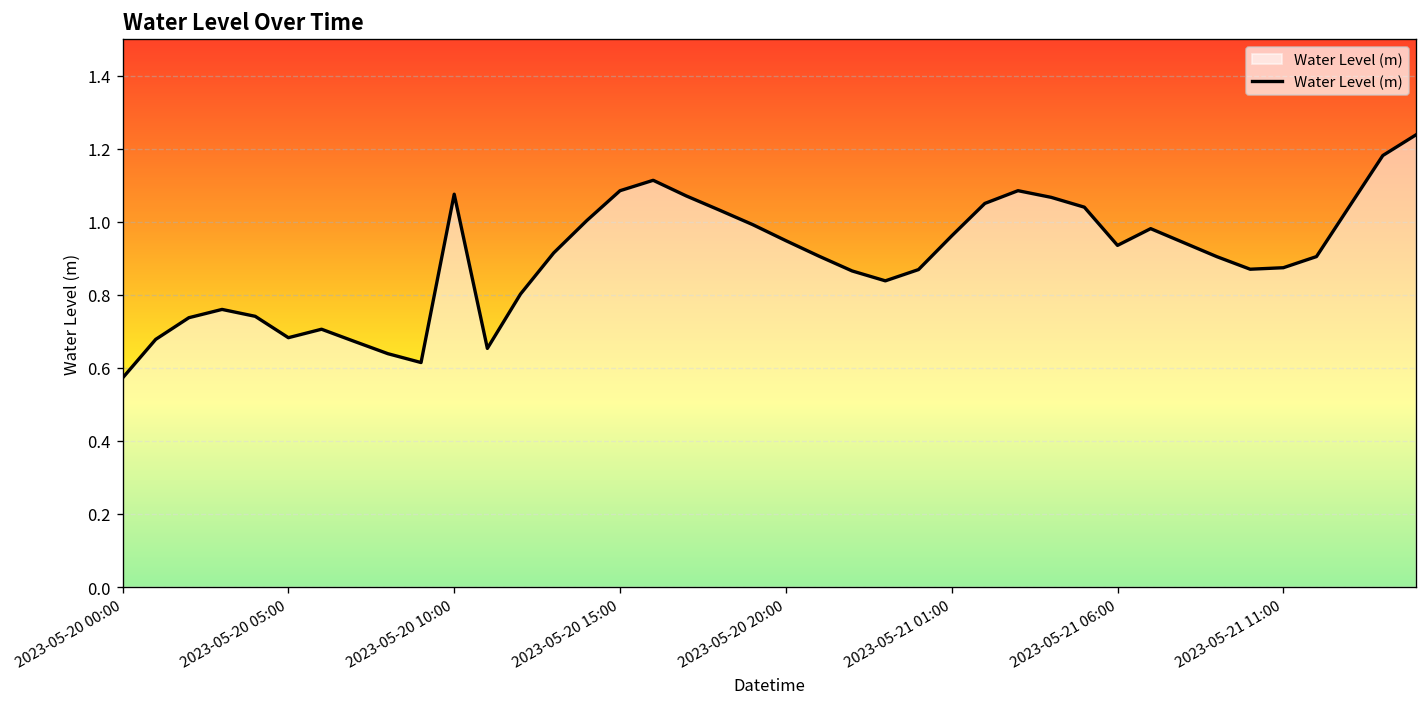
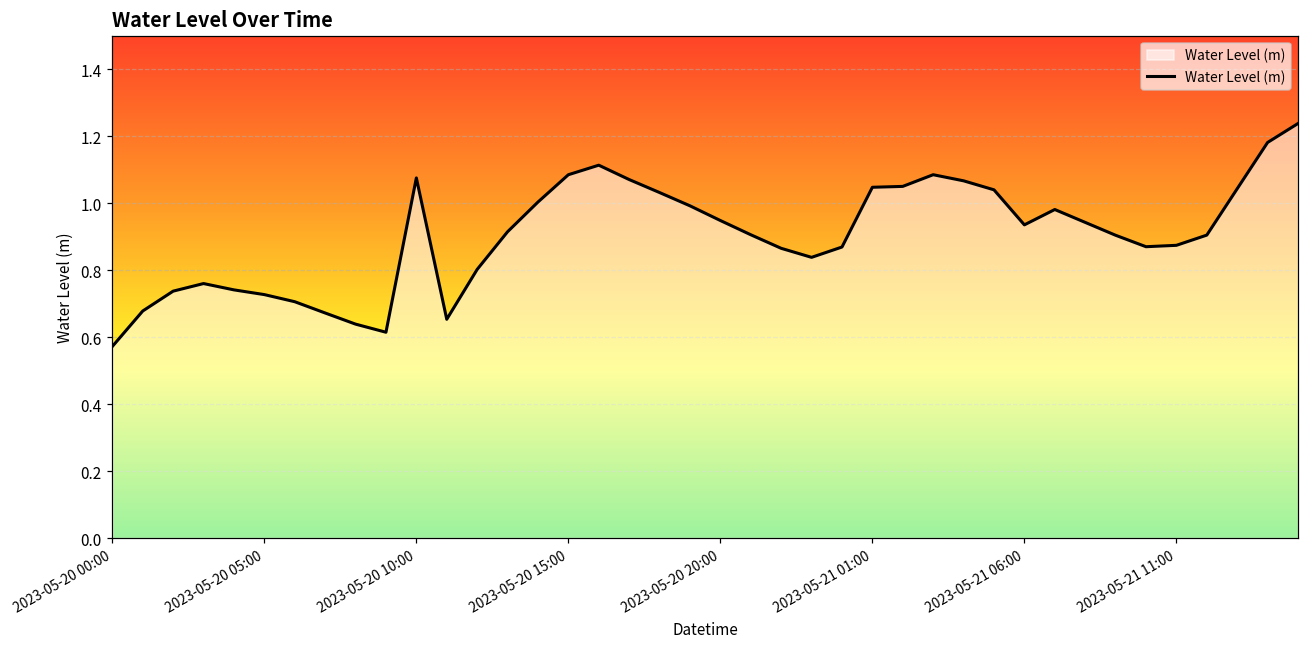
  {
    "2023-05-20 00:00": 0.57,
-   "2023-05-20 05:00": 0.68,
+   "2023-05-20 05:00": 0.73,
    "2023-05-20 10:00": 1.08,
    "2023-05-20 15:00": 1.08,
    "2023-05-20 20:00": 0.95,
-   "2023-05-21 01:00": 0.96,
+   "2023-05-21 01:00": 1.05,
    "2023-05-21 06:00": 0.94,
    "2023-05-21 11:00": 0.87
  }
